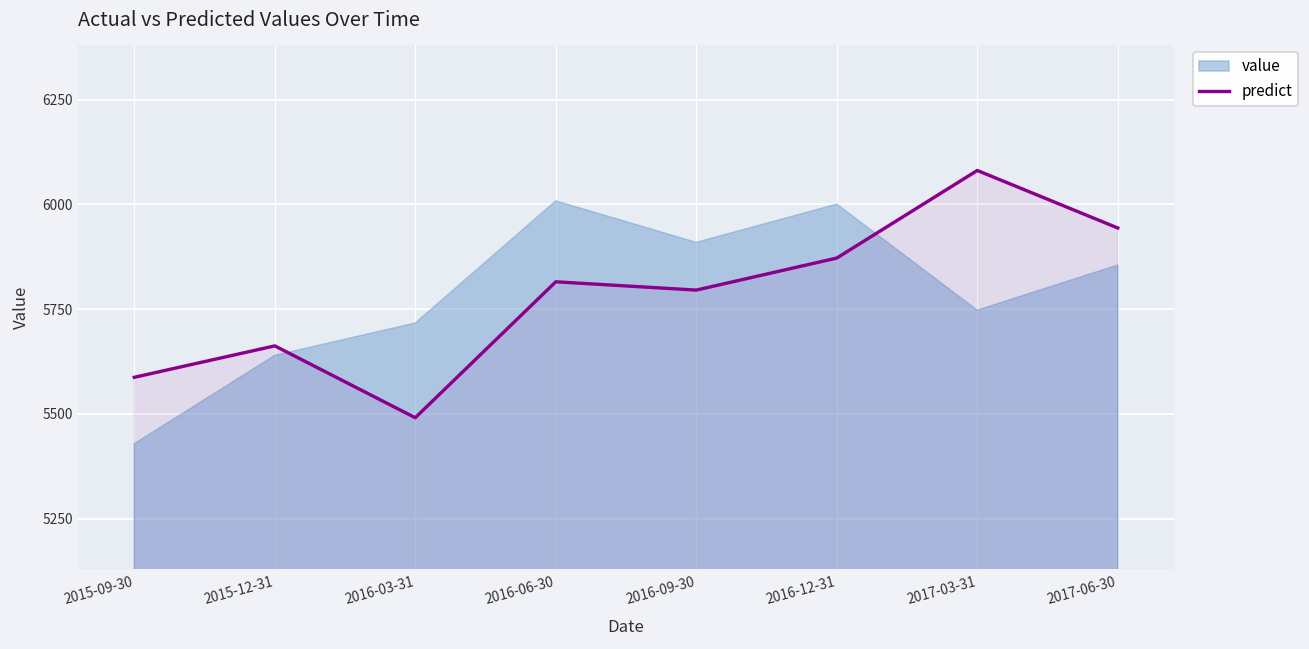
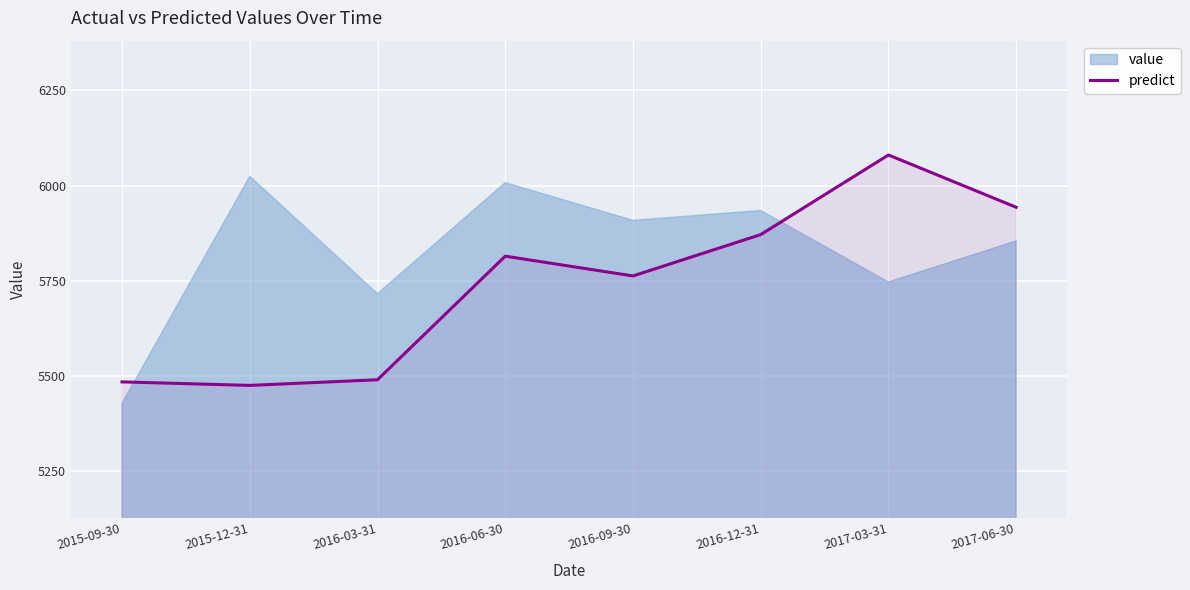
  {
    "value": {
      "2015-09-30": 5430,
-     "2015-12-31": 5640,
+     "2015-12-31": 6020,
      "2016-03-31": 5720,
      "2016-06-30": 6010,
      "2016-09-30": 5910,
-     "2016-12-31": 6000,
+     "2016-12-31": 5940,
      "2017-03-31": 5750,
      "2017-06-30": 5860
    },
    "predict": {
-     "2015-09-30": 5590,
-     "2015-12-31": 5660,
+     "2015-09-30": 5490,
+     "2015-12-31": 5480,
      "2016-03-31": 5490,
      "2016-06-30": 5820,
-     "2016-09-30": 5800,
+     "2016-09-30": 5760,
      "2016-12-31": 5870,
      "2017-03-31": 6080,
      "2017-06-30": 5940
    }
  }
